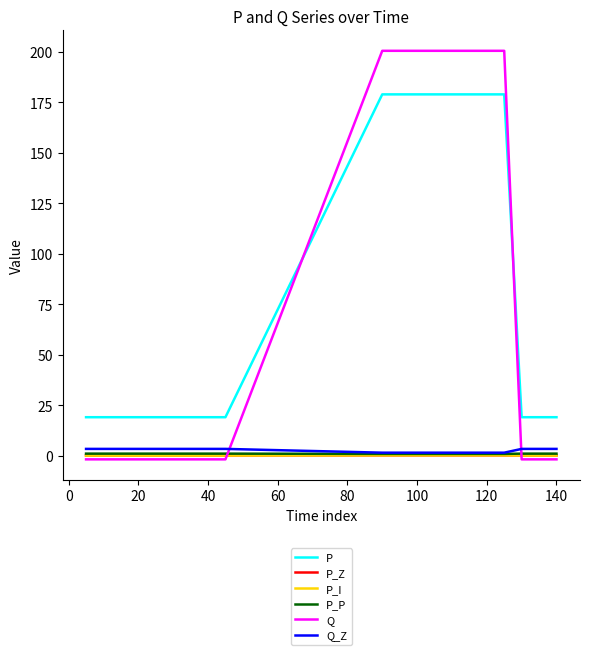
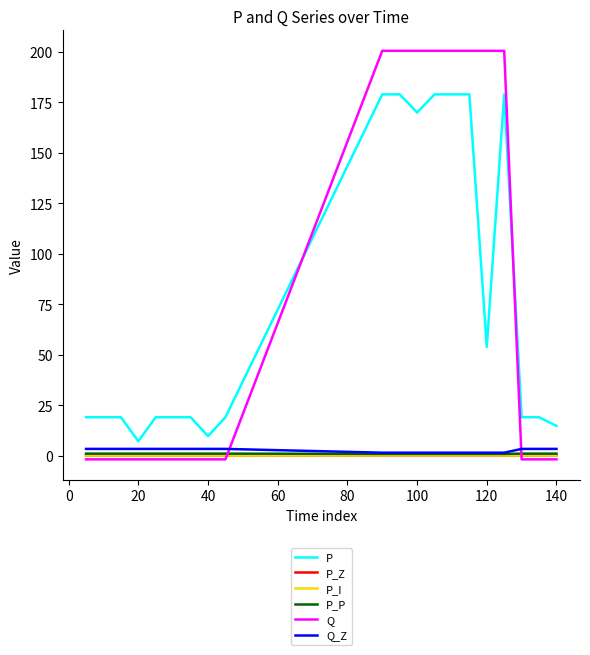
  {
    "P": {
-     "20": 19,
-     "40": 19,
-     "100": 179,
-     "120": 179,
-     "140": 19
+     "20": 7,
+     "40": 10,
+     "100": 170,
+     "120": 54,
+     "140": 15
    },
    "Q": {
      "20": -2,
      "40": -2,
      "100": 201,
      "120": 201,
      "140": -2
    },
    "Q_Z": {
      "20": 3,
      "40": 3,
      "140": 3
    }
  }
